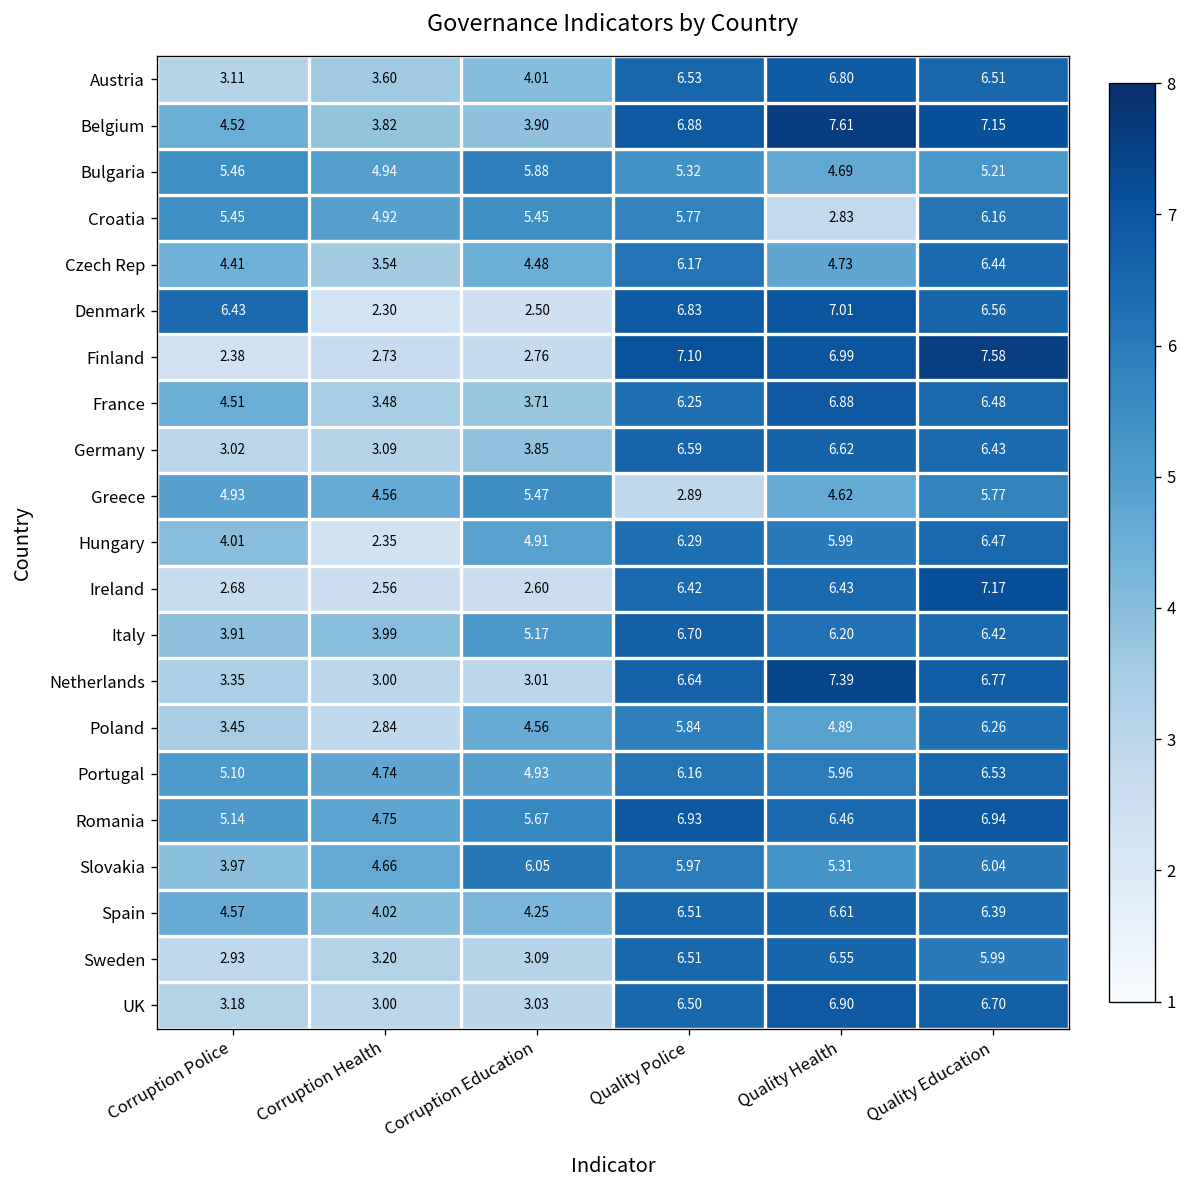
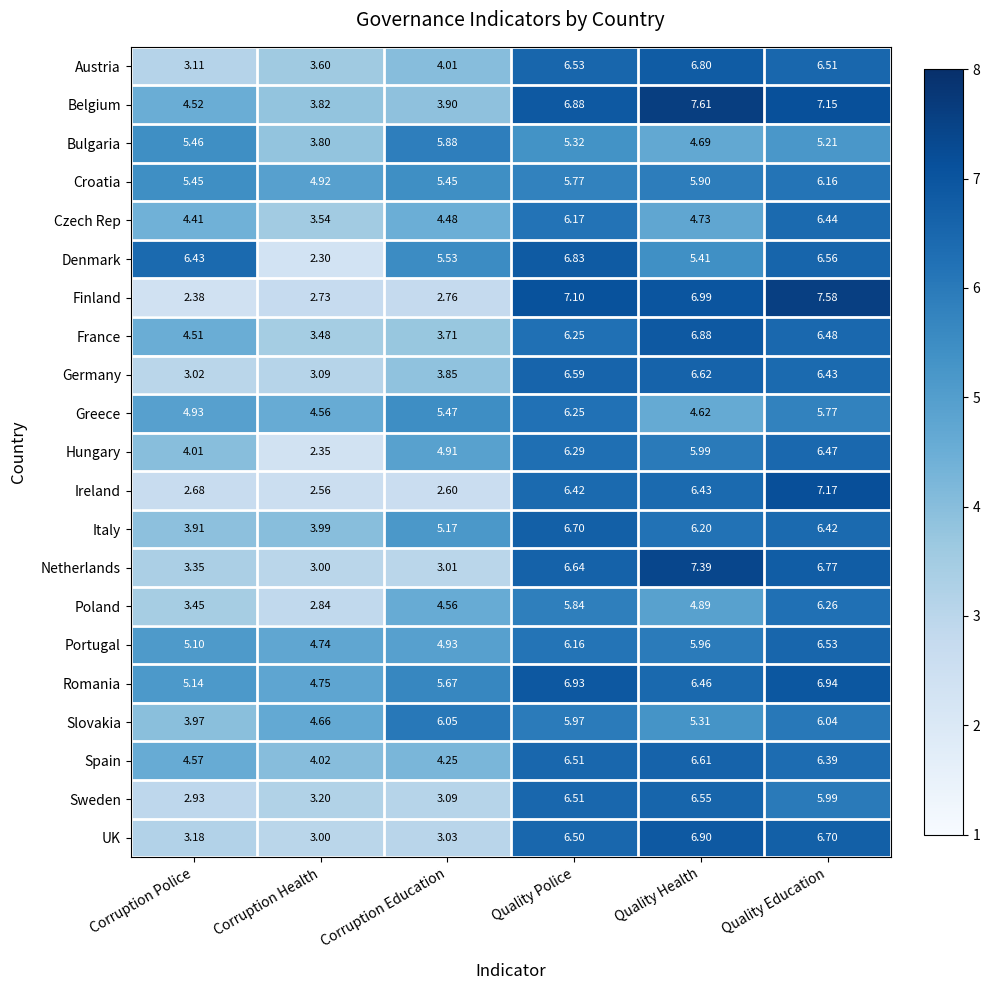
  {
    "Austria": {
      "Corruption Police": 3.11,
      "Corruption Health": 3.60,
      "Corruption Education": 4.01,
      "Quality Police": 6.53,
      "Quality Health": 6.80,
      "Quality Education": 6.51
    },
    "Belgium": {
      "Corruption Police": 4.52,
      "Corruption Health": 3.82,
      "Corruption Education": 3.90,
      "Quality Police": 6.88,
      "Quality Health": 7.61,
      "Quality Education": 7.15
    },
    "Bulgaria": {
      "Corruption Police": 5.46,
-     "Corruption Health": 4.94,
+     "Corruption Health": 3.80,
      "Corruption Education": 5.88,
      "Quality Police": 5.32,
      "Quality Health": 4.69,
      "Quality Education": 5.21
    },
    "Croatia": {
      "Corruption Police": 5.45,
      "Corruption Health": 4.92,
      "Corruption Education": 5.45,
      "Quality Police": 5.77,
-     "Quality Health": 2.83,
+     "Quality Health": 5.90,
      "Quality Education": 6.16
    },
    "Czech Rep": {
      "Corruption Police": 4.41,
      "Corruption Health": 3.54,
      "Corruption Education": 4.48,
      "Quality Police": 6.17,
      "Quality Health": 4.73,
      "Quality Education": 6.44
    },
    "Denmark": {
      "Corruption Police": 6.43,
      "Corruption Health": 2.30,
-     "Corruption Education": 2.50,
+     "Corruption Education": 5.53,
      "Quality Police": 6.83,
-     "Quality Health": 7.01,
+     "Quality Health": 5.41,
      "Quality Education": 6.56
    },
    "Finland": {
      "Corruption Police": 2.38,
      "Corruption Health": 2.73,
      "Corruption Education": 2.76,
      "Quality Police": 7.10,
      "Quality Health": 6.99,
      "Quality Education": 7.58
    },
    "France": {
      "Corruption Police": 4.51,
      "Corruption Health": 3.48,
      "Corruption Education": 3.71,
      "Quality Police": 6.25,
      "Quality Health": 6.88,
      "Quality Education": 6.48
    },
    "Germany": {
      "Corruption Police": 3.02,
      "Corruption Health": 3.09,
      "Corruption Education": 3.85,
      "Quality Police": 6.59,
      "Quality Health": 6.62,
      "Quality Education": 6.43
    },
    "Greece": {
      "Corruption Police": 4.93,
      "Corruption Health": 4.56,
      "Corruption Education": 5.47,
-     "Quality Police": 2.89,
+     "Quality Police": 6.25,
      "Quality Health": 4.62,
      "Quality Education": 5.77
    },
    "Hungary": {
      "Corruption Police": 4.01,
      "Corruption Health": 2.35,
      "Corruption Education": 4.91,
      "Quality Police": 6.29,
      "Quality Health": 5.99,
      "Quality Education": 6.47
    },
    "Ireland": {
      "Corruption Police": 2.68,
      "Corruption Health": 2.56,
      "Corruption Education": 2.60,
      "Quality Police": 6.42,
      "Quality Health": 6.43,
      "Quality Education": 7.17
    },
    "Italy": {
      "Corruption Police": 3.91,
      "Corruption Health": 3.99,
      "Corruption Education": 5.17,
      "Quality Police": 6.70,
      "Quality Health": 6.20,
      "Quality Education": 6.42
    },
    "Netherlands": {
      "Corruption Police": 3.35,
      "Corruption Health": 3.00,
      "Corruption Education": 3.01,
      "Quality Police": 6.64,
      "Quality Health": 7.39,
      "Quality Education": 6.77
    },
    "Poland": {
      "Corruption Police": 3.45,
      "Corruption Health": 2.84,
      "Corruption Education": 4.56,
      "Quality Police": 5.84,
      "Quality Health": 4.89,
      "Quality Education": 6.26
    },
    "Portugal": {
      "Corruption Police": 5.10,
      "Corruption Health": 4.74,
      "Corruption Education": 4.93,
      "Quality Police": 6.16,
      "Quality Health": 5.96,
      "Quality Education": 6.53
    },
    "Romania": {
      "Corruption Police": 5.14,
      "Corruption Health": 4.75,
      "Corruption Education": 5.67,
      "Quality Police": 6.93,
      "Quality Health": 6.46,
      "Quality Education": 6.94
    },
    "Slovakia": {
      "Corruption Police": 3.97,
      "Corruption Health": 4.66,
      "Corruption Education": 6.05,
      "Quality Police": 5.97,
      "Quality Health": 5.31,
      "Quality Education": 6.04
    },
    "Spain": {
      "Corruption Police": 4.57,
      "Corruption Health": 4.02,
      "Corruption Education": 4.25,
      "Quality Police": 6.51,
      "Quality Health": 6.61,
      "Quality Education": 6.39
    },
    "Sweden": {
      "Corruption Police": 2.93,
      "Corruption Health": 3.20,
      "Corruption Education": 3.09,
      "Quality Police": 6.51,
      "Quality Health": 6.55,
      "Quality Education": 5.99
    },
    "UK": {
      "Corruption Police": 3.18,
      "Corruption Health": 3.00,
      "Corruption Education": 3.03,
      "Quality Police": 6.50,
      "Quality Health": 6.90,
      "Quality Education": 6.70
    }
  }
